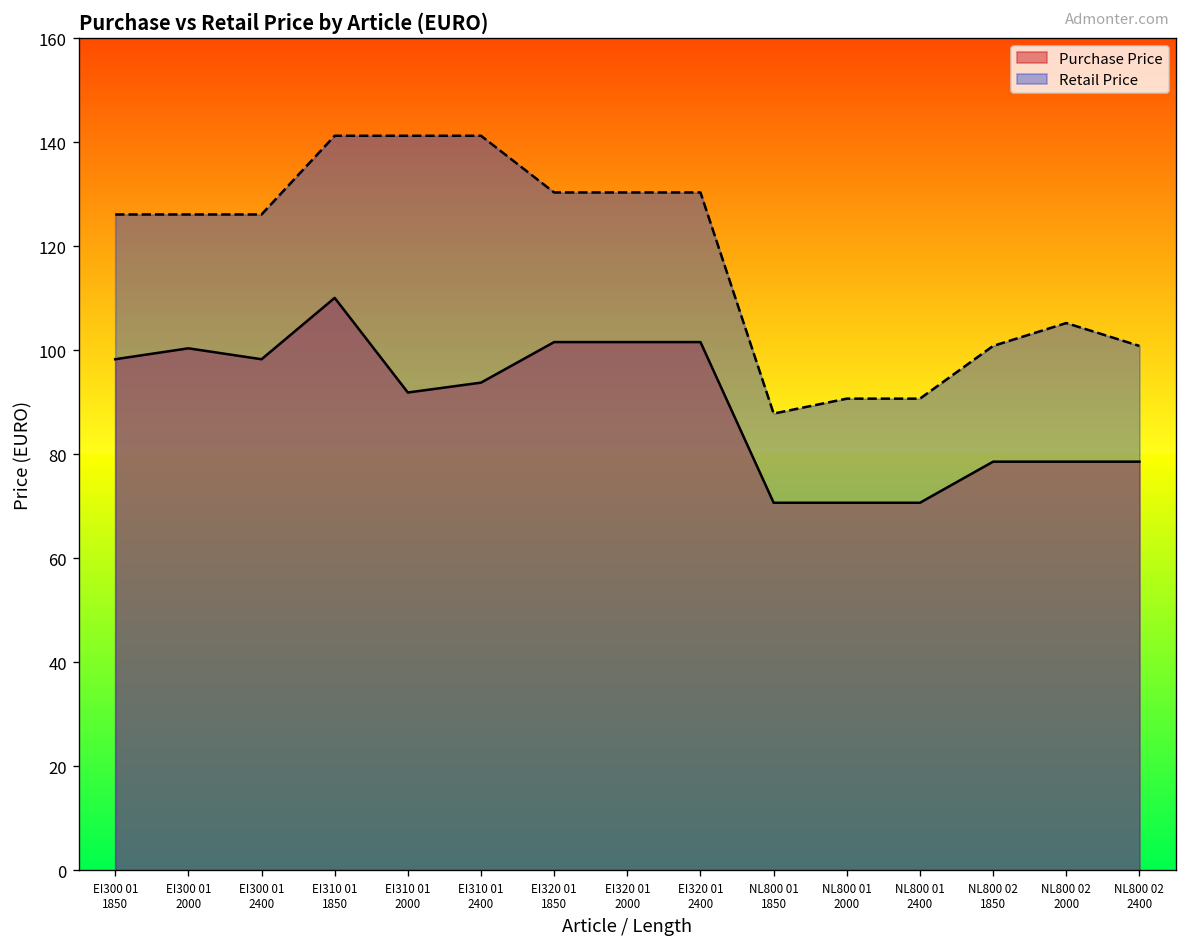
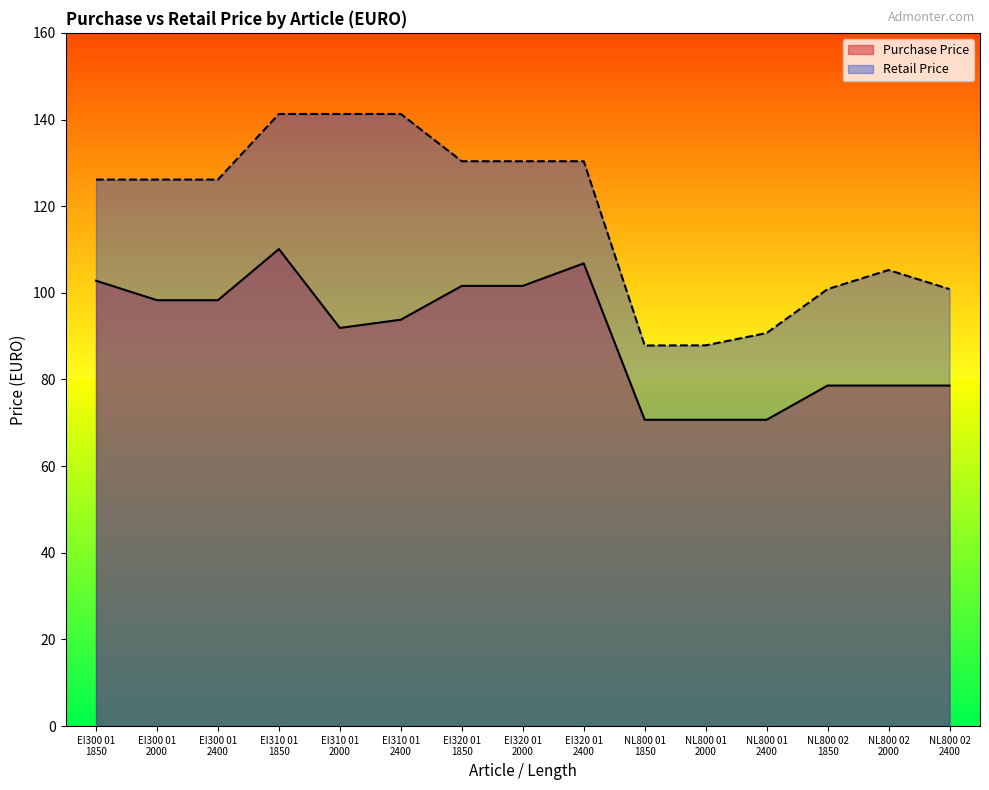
  {
    "Purchase Price": {
-     "EI300 01 1850": 98,
-     "EI300 01 2000": 100,
+     "EI300 01 1850": 103,
+     "EI300 01 2000": 98,
      "EI300 01 2400": 98,
      "EI310 01 1850": 110,
      "EI310 01 2000": 92,
      "EI310 01 2400": 94,
      "EI320 01 1850": 102,
      "EI320 01 2000": 102,
-     "EI320 01 2400": 102,
+     "EI320 01 2400": 107,
      "NL800 01 1850": 71,
      "NL800 01 2000": 71,
      "NL800 01 2400": 71,
      "NL800 02 1850": 79,
      "NL800 02 2000": 79,
      "NL800 02 2400": 79
    },
    "Retail Price": {
      "EI300 01 1850": 126,
      "EI300 01 2000": 126,
      "EI300 01 2400": 126,
      "EI310 01 1850": 141,
      "EI310 01 2000": 141,
      "EI310 01 2400": 141,
      "EI320 01 1850": 130,
      "EI320 01 2000": 130,
      "EI320 01 2400": 130,
      "NL800 01 1850": 88,
-     "NL800 01 2000": 91,
+     "NL800 01 2000": 88,
      "NL800 01 2400": 91,
      "NL800 02 1850": 101,
      "NL800 02 2000": 105,
      "NL800 02 2400": 101
    }
  }
